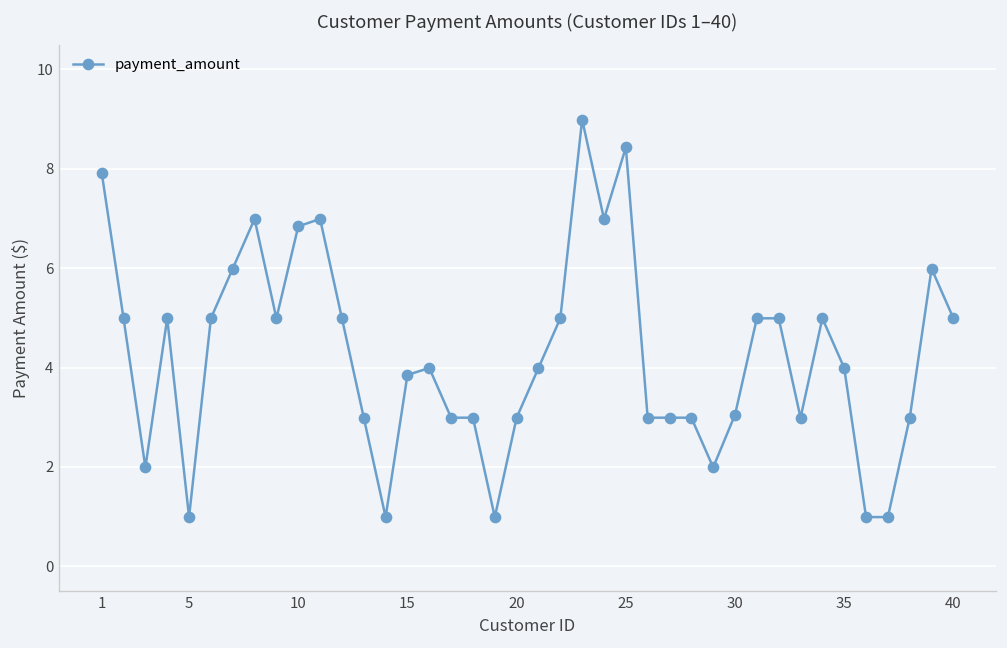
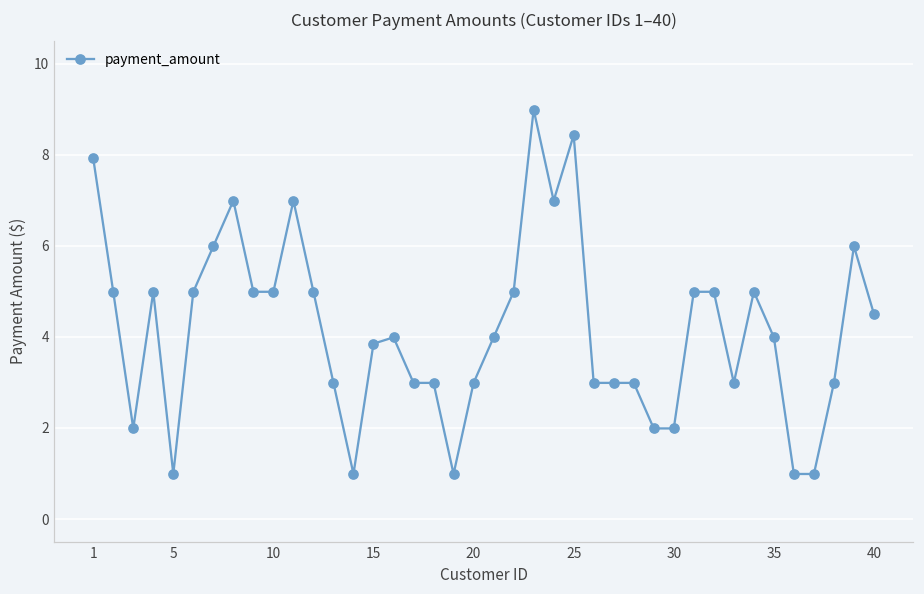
  {
    "1": 7.9,
    "5": 1.0,
-   "10": 6.8,
+   "10": 5.0,
    "15": 3.9,
    "20": 3.0,
    "25": 8.4,
-   "30": 3.1,
+   "30": 2.0,
    "35": 4.0,
-   "40": 5.0
+   "40": 4.5
  }
